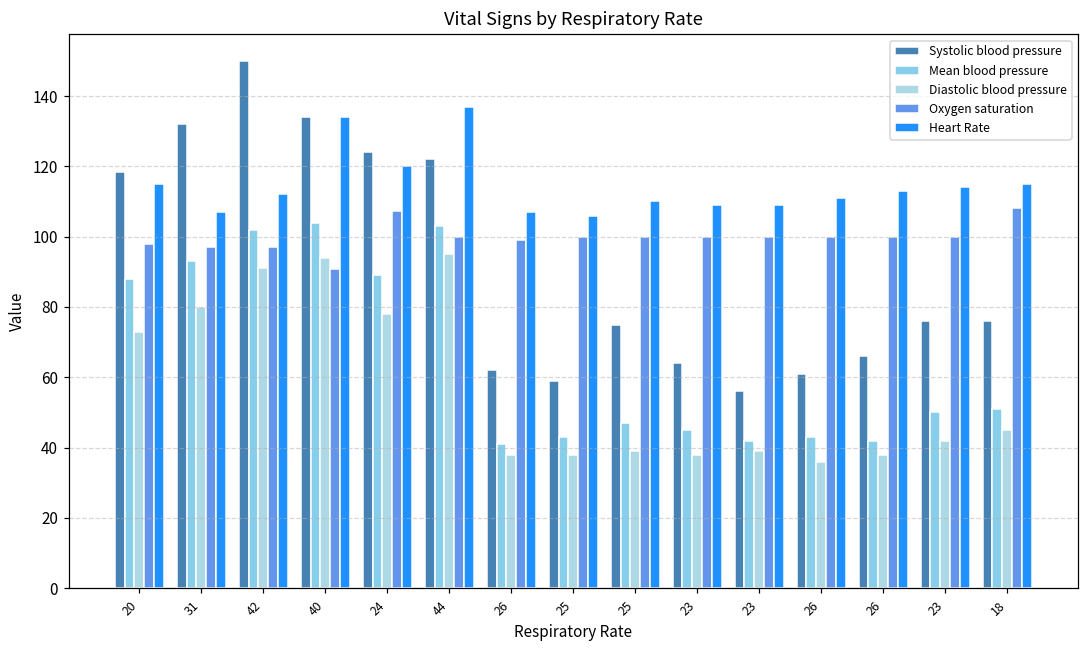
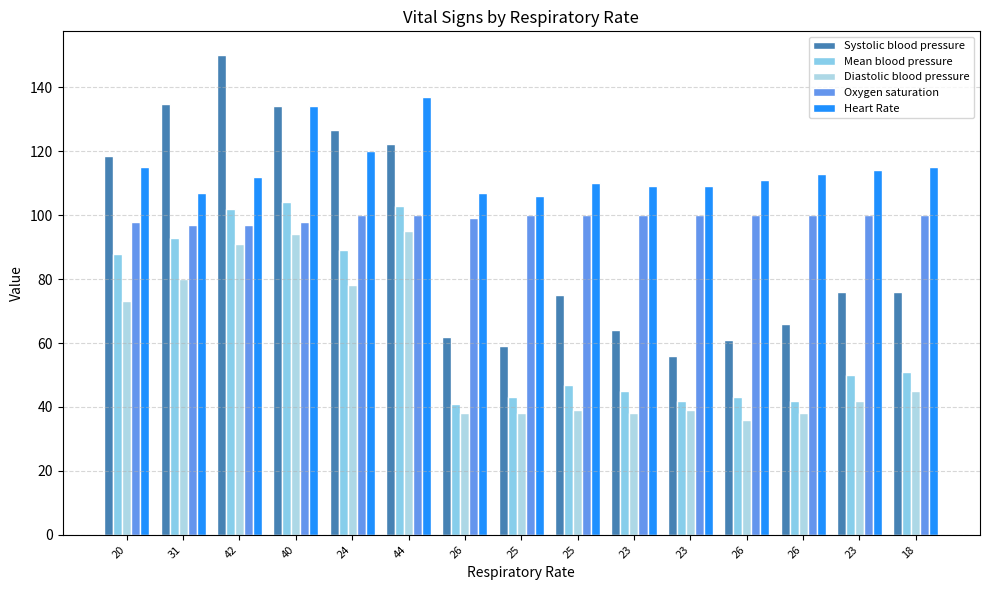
  {
    "Systolic blood pressure": {
      "20": 118,
-     "31": 132,
+     "31": 135,
      "42": 150,
      "40": 134,
-     "24": 124,
+     "24": 127,
      "44": 122,
      "18": 76
    },
    "Oxygen saturation": {
      "20": 98,
      "31": 97,
      "42": 97,
-     "40": 91,
-     "24": 107,
+     "40": 98,
+     "24": 100,
      "44": 100,
-     "18": 108
+     "18": 100
    },
    "Heart Rate": {
      "20": 115,
      "31": 107,
      "42": 112,
      "40": 134,
      "24": 120,
      "44": 137,
      "18": 115
    }
  }
